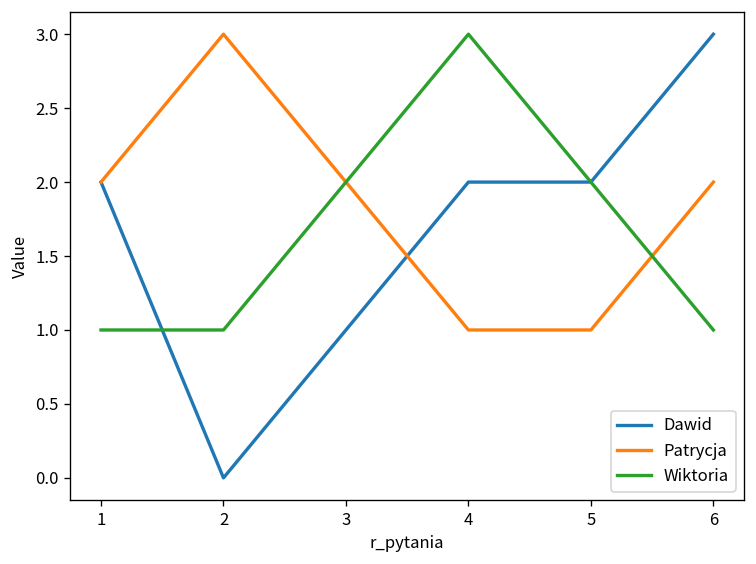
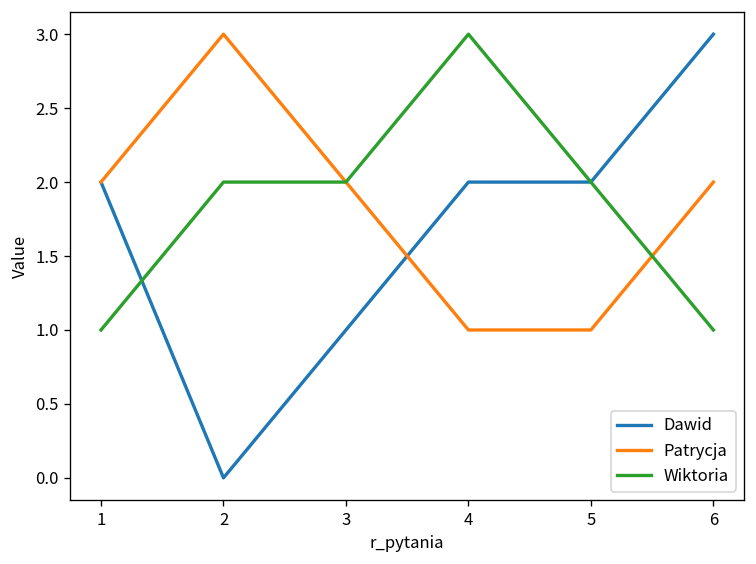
  {
    "Dawid": {
      "2": 0,
      "3": 1,
      "4": 2,
      "6": 3
    },
    "Patrycja": {
      "2": 3,
      "4": 1,
      "5": 1,
      "6": 2
    },
    "Wiktoria": {
      "1": 1,
-     "2": 1,
+     "2": 2,
      "4": 3,
      "6": 1
    }
  }
